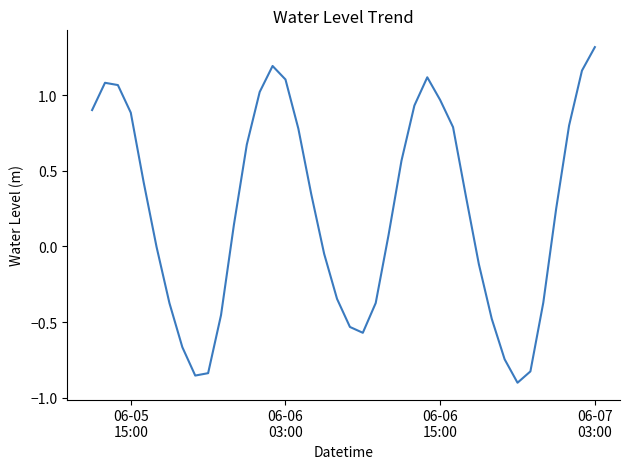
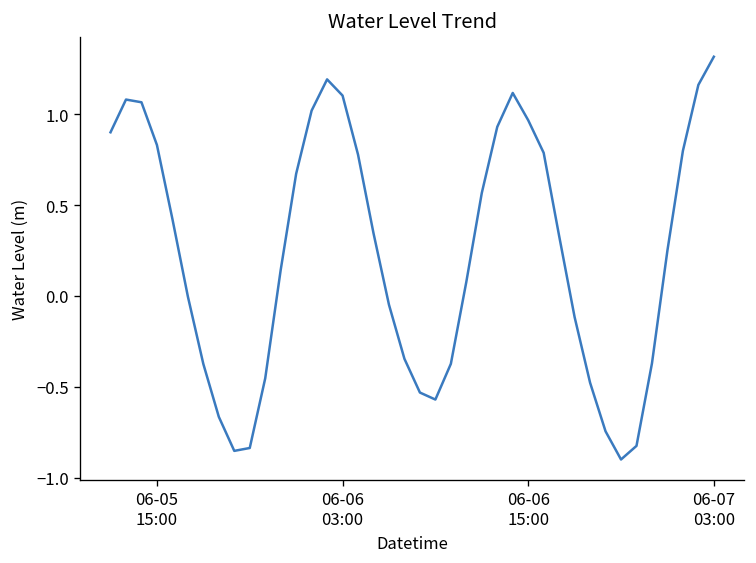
  {
-   "06-05 15:00": 0.88,
+   "06-05 15:00": 0.83,
    "06-06 03:00": 1.10,
    "06-06 15:00": 0.97,
    "06-07 03:00": 1.32
  }
